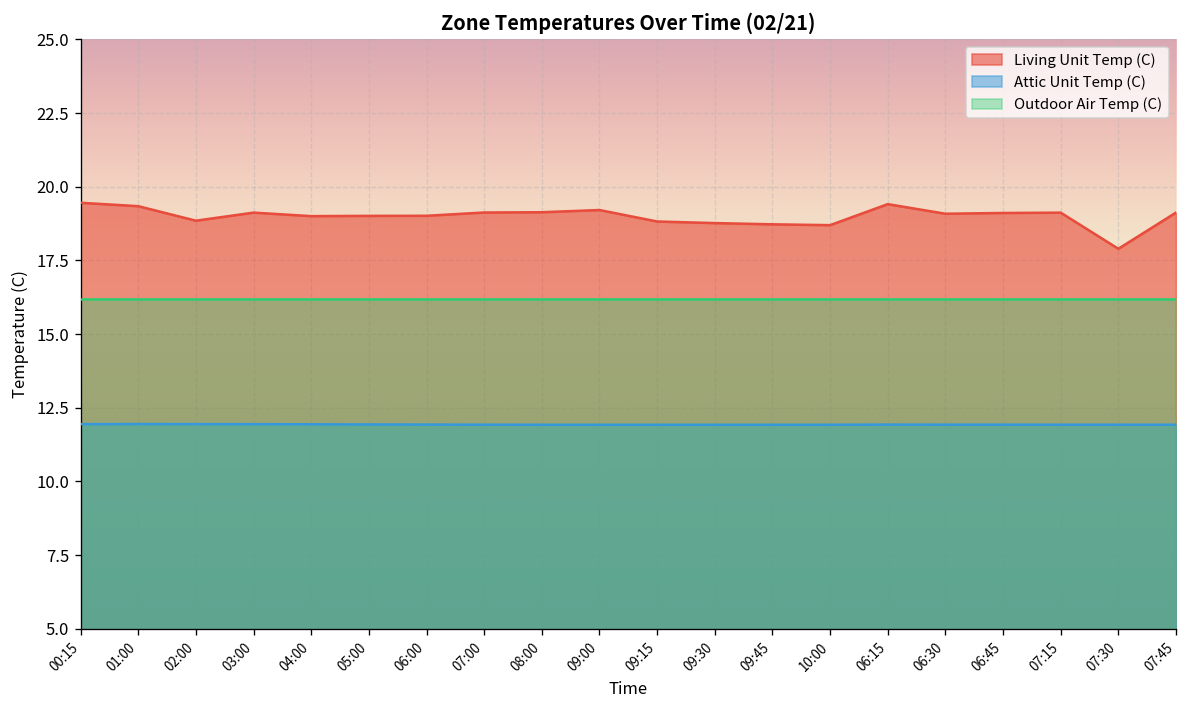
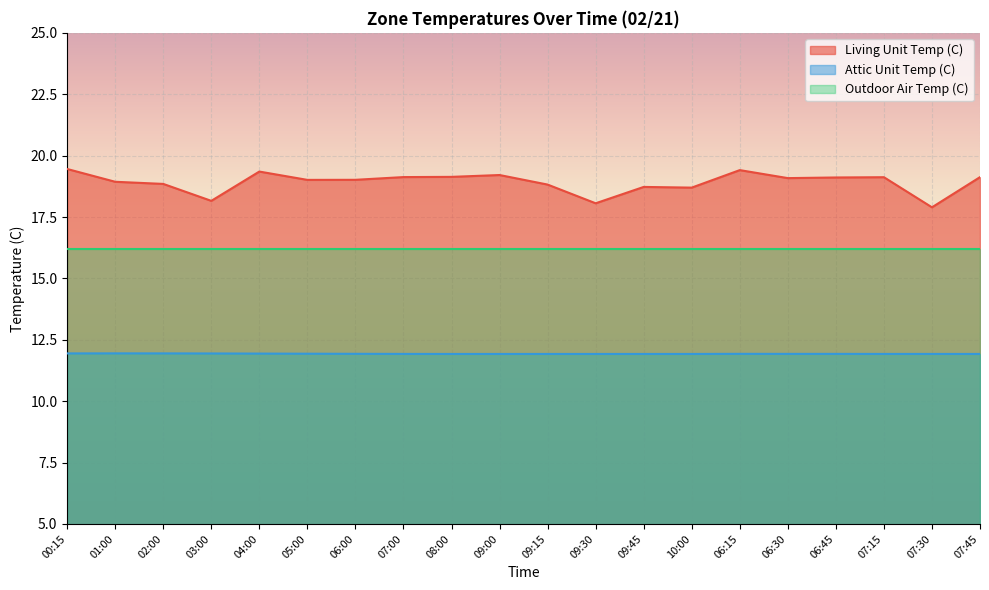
  {
    "Living Unit Temp (C)": {
      "00:15": 19.5,
-     "01:00": 19.3,
+     "01:00": 18.9,
      "02:00": 18.8,
-     "03:00": 19.1,
-     "04:00": 19.0,
+     "03:00": 18.2,
+     "04:00": 19.4,
      "05:00": 19.0,
      "06:00": 19.0,
      "07:00": 19.1,
      "08:00": 19.1,
      "09:00": 19.2,
      "09:15": 18.8,
-     "09:30": 18.8,
+     "09:30": 18.1,
      "09:45": 18.7,
      "10:00": 18.7,
      "06:15": 19.4,
      "06:30": 19.1,
      "06:45": 19.1,
      "07:15": 19.1,
      "07:30": 17.9,
      "07:45": 19.1
    },
    "Attic Unit Temp (C)": {
      "00:15": 11.9,
      "01:00": 11.9,
      "02:00": 11.9,
      "03:00": 11.9,
      "04:00": 11.9,
      "05:00": 11.9,
      "06:00": 11.9,
      "07:00": 11.9,
      "08:00": 11.9,
      "09:00": 11.9,
      "09:15": 11.9,
      "09:30": 11.9,
      "09:45": 11.9,
      "10:00": 11.9,
      "06:15": 11.9,
      "06:30": 11.9,
      "06:45": 11.9,
      "07:15": 11.9,
      "07:30": 11.9,
      "07:45": 11.9
    },
    "Outdoor Air Temp (C)": {
      "00:15": 16.2,
      "01:00": 16.2,
      "02:00": 16.2,
      "03:00": 16.2,
      "04:00": 16.2,
      "05:00": 16.2,
      "06:00": 16.2,
      "07:00": 16.2,
      "08:00": 16.2,
      "09:00": 16.2,
      "09:15": 16.2,
      "09:30": 16.2,
      "09:45": 16.2,
      "10:00": 16.2,
      "06:15": 16.2,
      "06:30": 16.2,
      "06:45": 16.2,
      "07:15": 16.2,
      "07:30": 16.2,
      "07:45": 16.2
    }
  }
